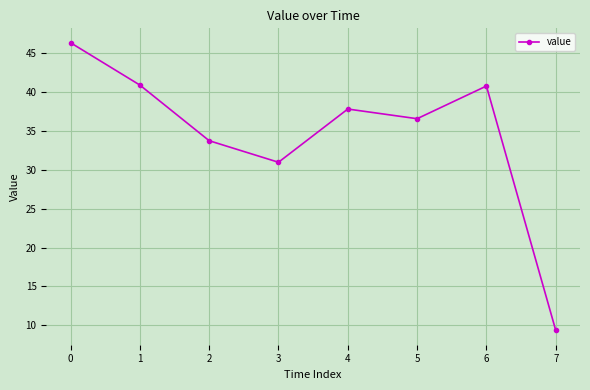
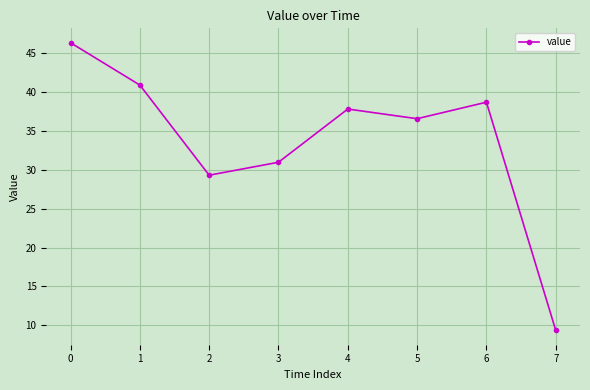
  {
    "0": 46,
    "1": 41,
-   "2": 34,
+   "2": 29,
    "3": 31,
    "4": 38,
    "5": 37,
-   "6": 41,
+   "6": 39,
    "7": 9
  }
